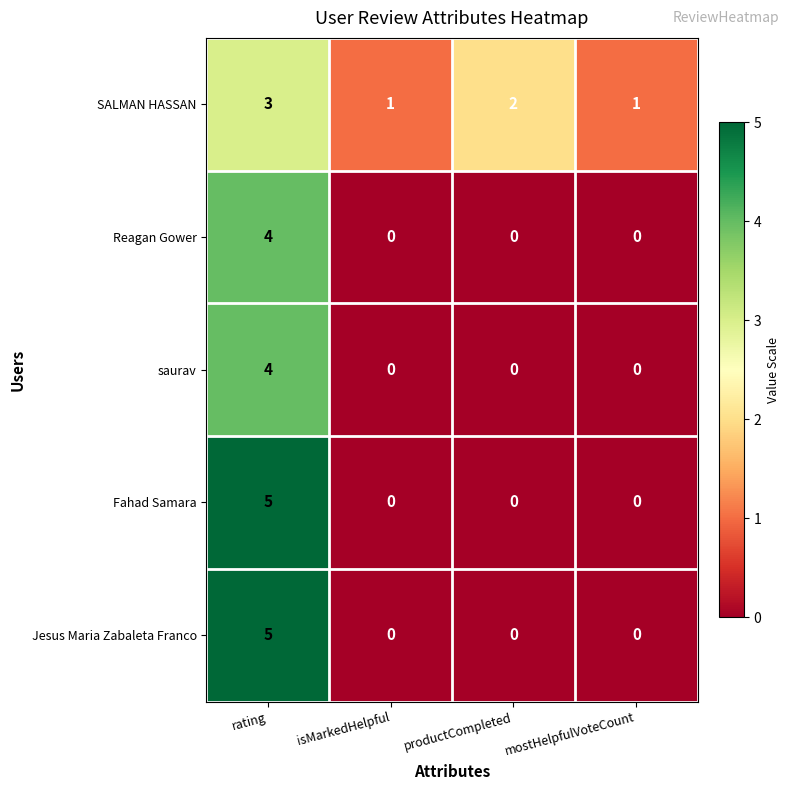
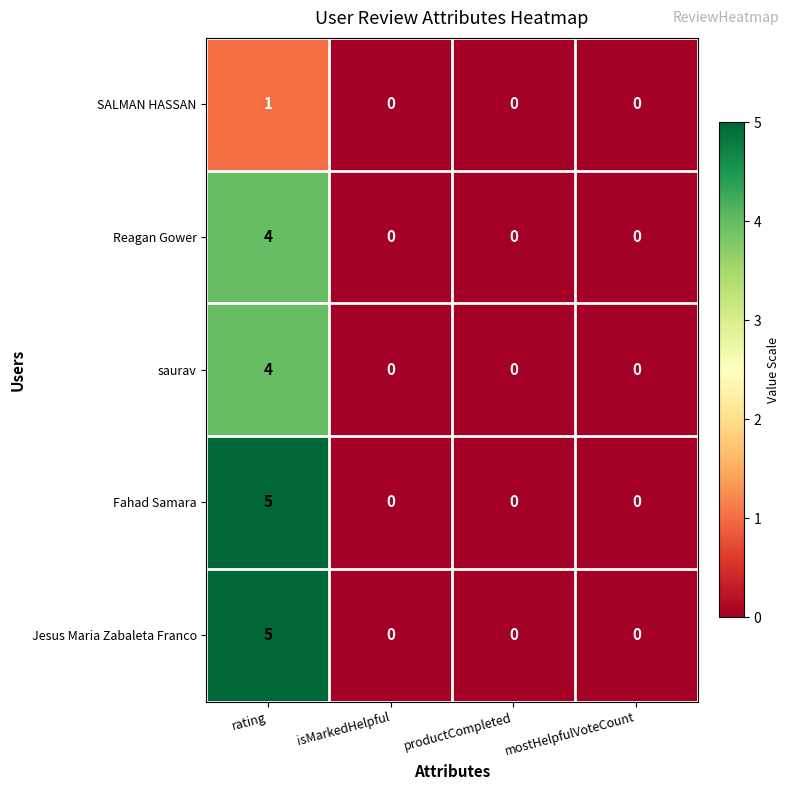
  {
    "SALMAN HASSAN": {
-     "rating": 3,
-     "isMarkedHelpful": 1,
-     "productCompleted": 2,
-     "mostHelpfulVoteCount": 1
+     "rating": 1,
+     "isMarkedHelpful": 0,
+     "productCompleted": 0,
+     "mostHelpfulVoteCount": 0
    },
    "Reagan Gower": {
      "rating": 4,
      "isMarkedHelpful": 0,
      "productCompleted": 0,
      "mostHelpfulVoteCount": 0
    },
    "saurav": {
      "rating": 4,
      "isMarkedHelpful": 0,
      "productCompleted": 0,
      "mostHelpfulVoteCount": 0
    },
    "Fahad Samara": {
      "rating": 5,
      "isMarkedHelpful": 0,
      "productCompleted": 0,
      "mostHelpfulVoteCount": 0
    },
    "Jesus Maria Zabaleta Franco": {
      "rating": 5,
      "isMarkedHelpful": 0,
      "productCompleted": 0,
      "mostHelpfulVoteCount": 0
    }
  }
